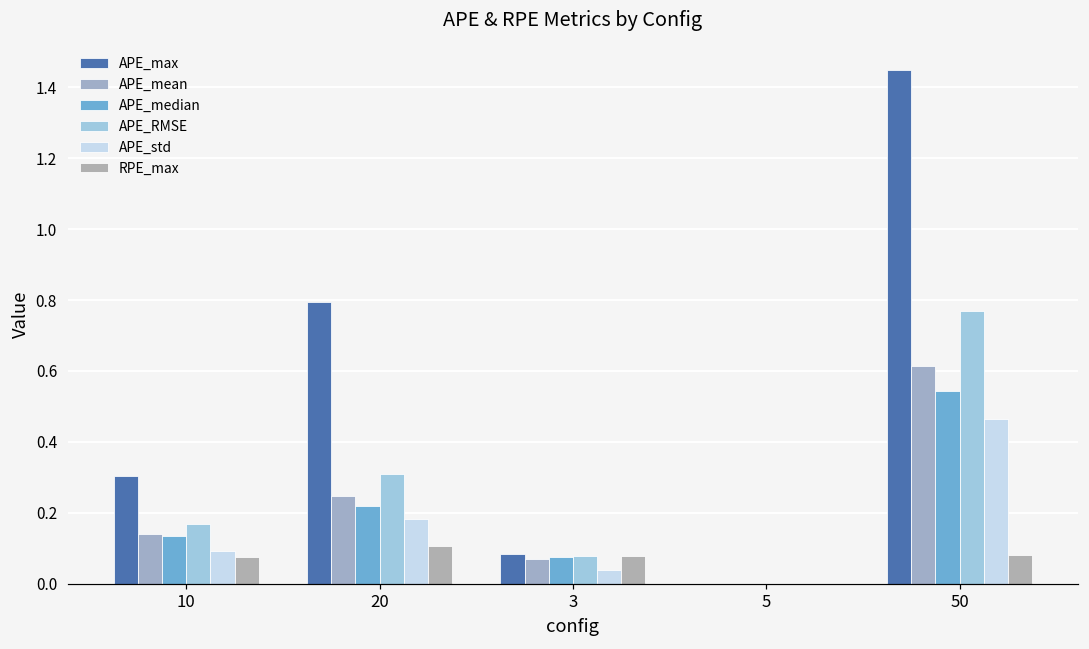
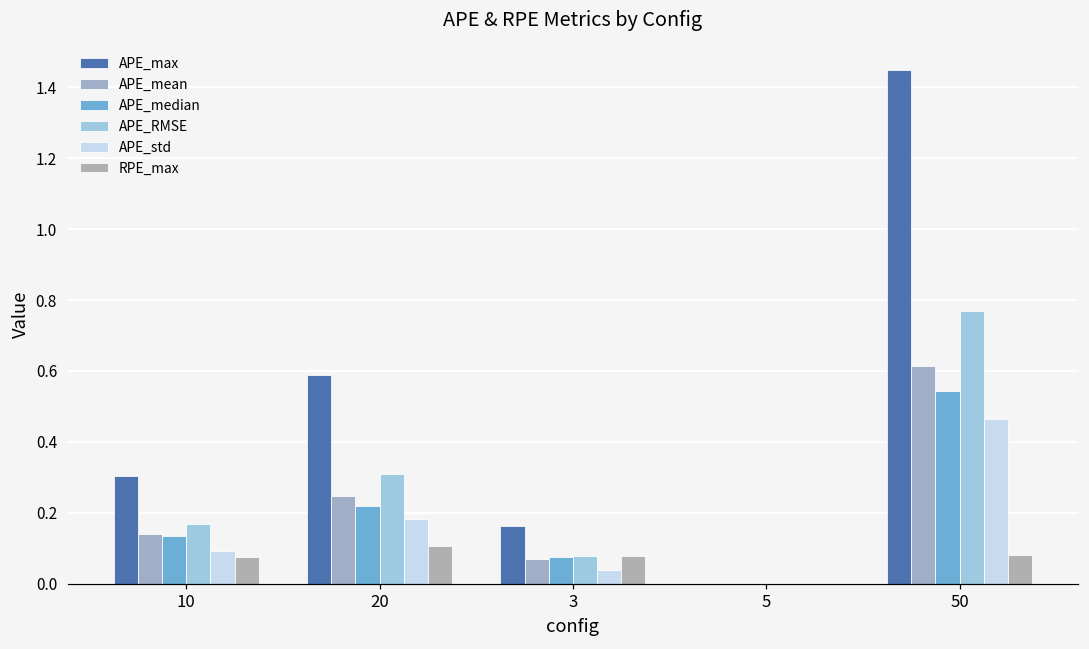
  {
    "APE_max": {
      "10": 0.30,
-     "20": 0.79,
-     "3": 0.08,
+     "20": 0.59,
+     "3": 0.16,
      "5": 0.00,
      "50": 1.45
    }
  }
